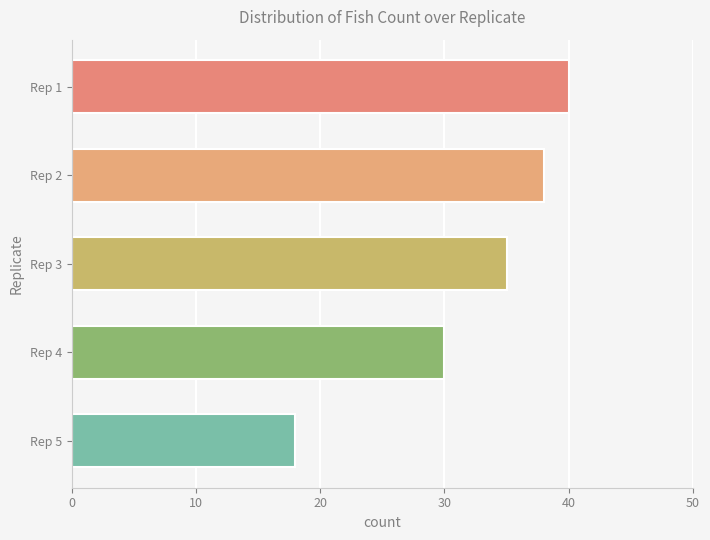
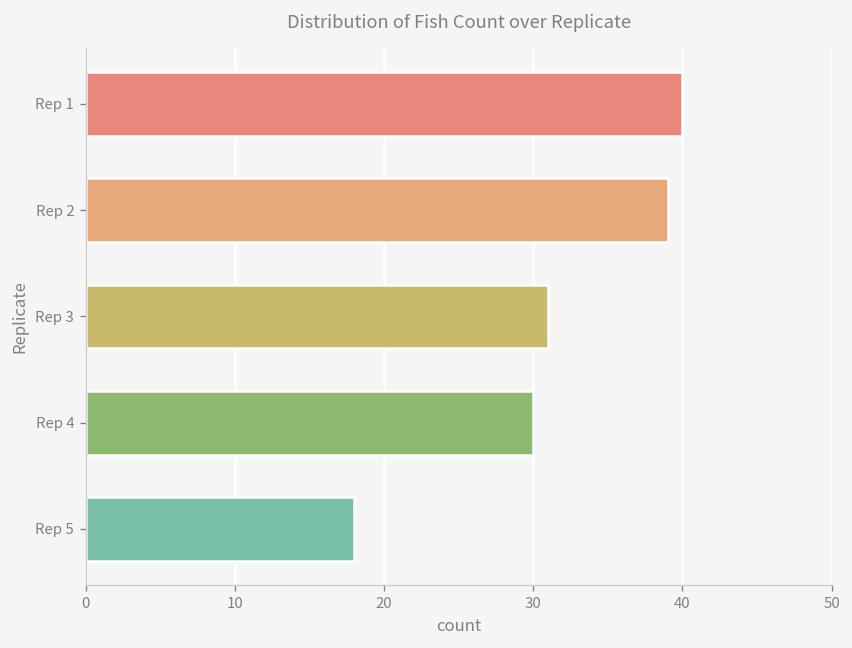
  {
    "Rep 1": 40,
-   "Rep 2": 38,
-   "Rep 3": 35,
+   "Rep 2": 39,
+   "Rep 3": 31,
    "Rep 4": 30,
    "Rep 5": 18
  }
